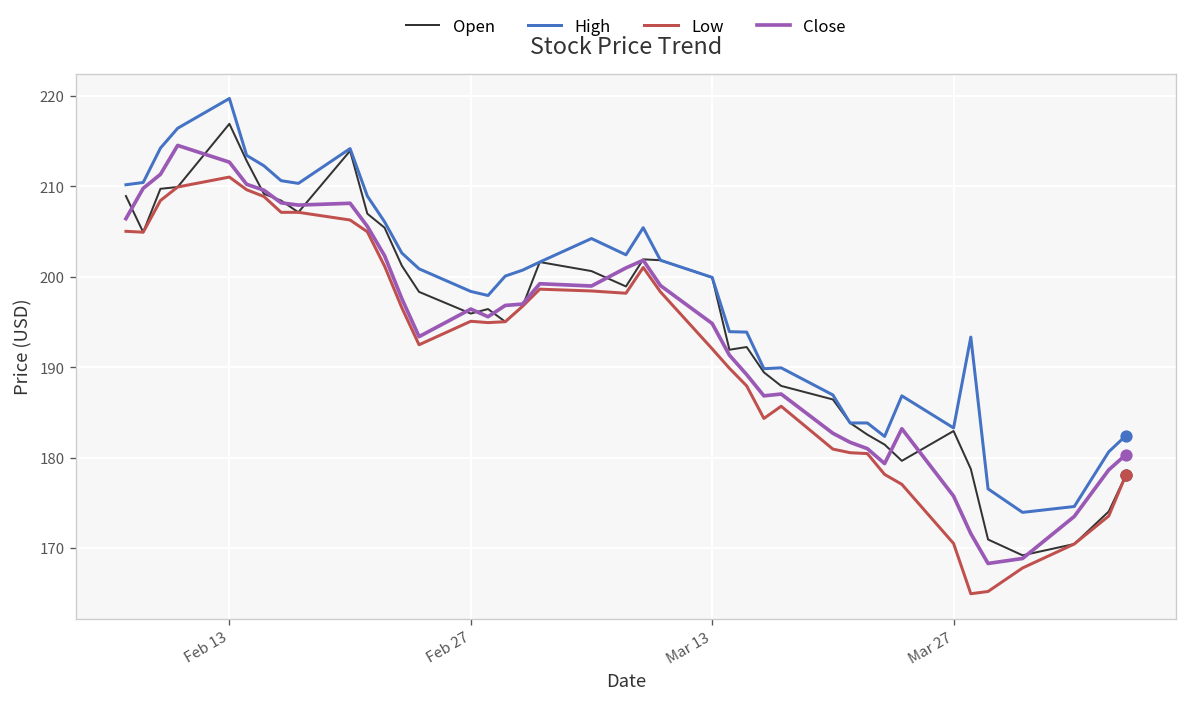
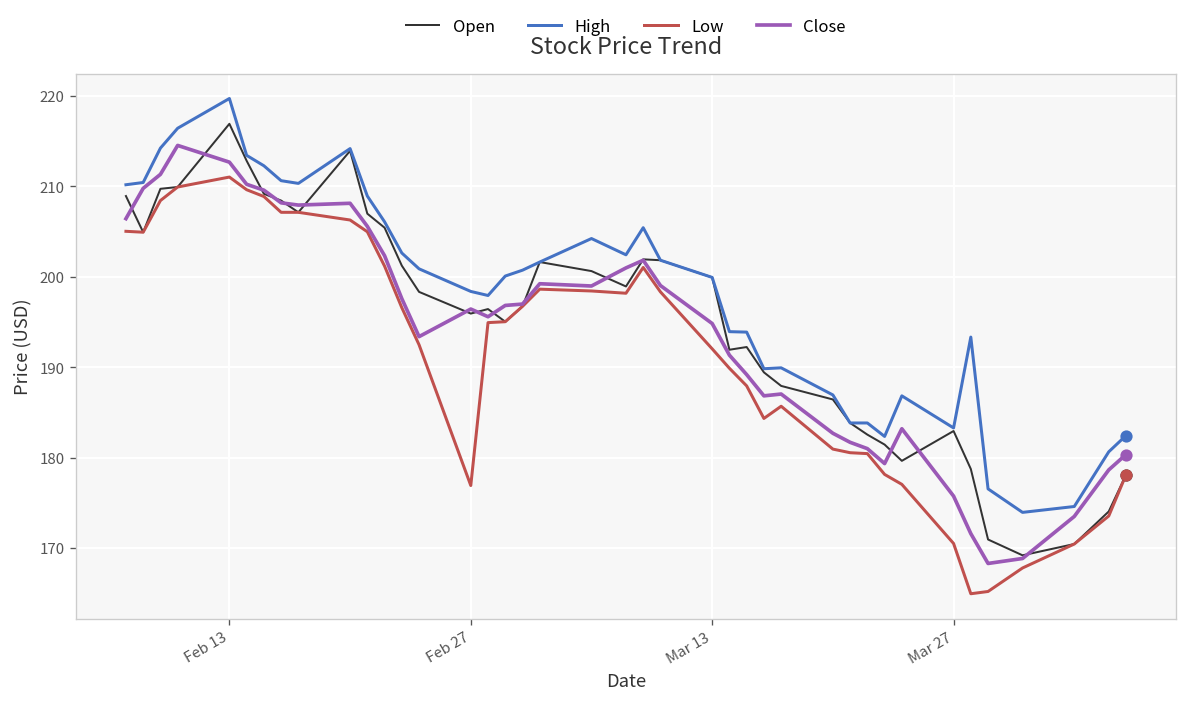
  {
    "Low": {
      "Feb 13": 211,
-     "Feb 27": 195,
+     "Feb 27": 177,
      "Mar 13": 192,
      "Mar 27": 171
    }
  }
